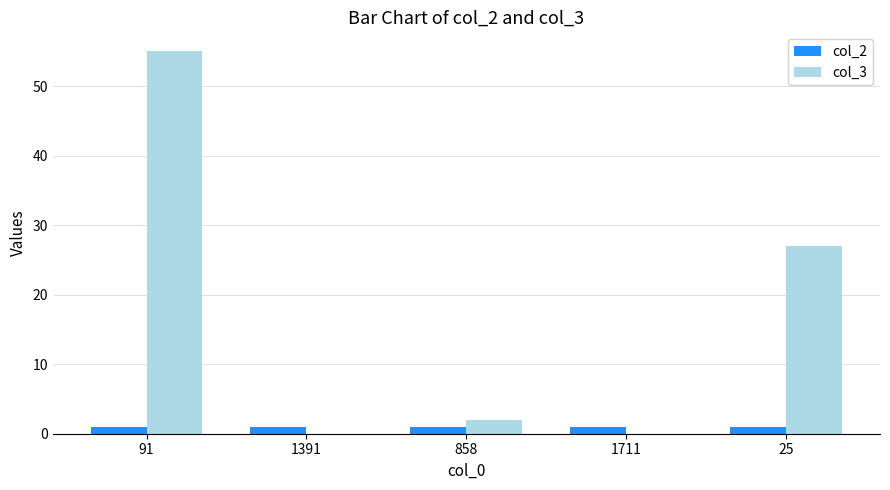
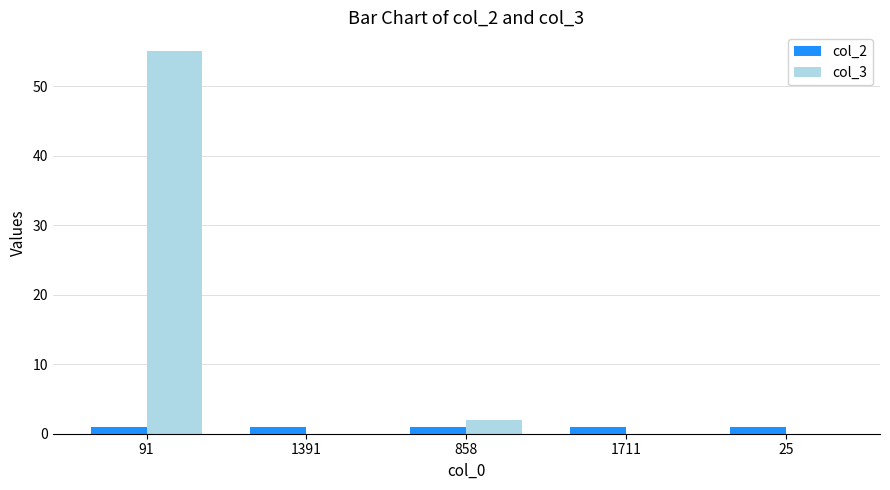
  {
    "col_2": {
      "91": 1,
      "1391": 1,
      "858": 1,
      "1711": 1,
      "25": 1
    },
    "col_3": {
      "91": 55,
      "1391": 0,
      "858": 2,
      "1711": 0,
-     "25": 27
+     "25": 0
    }
  }
